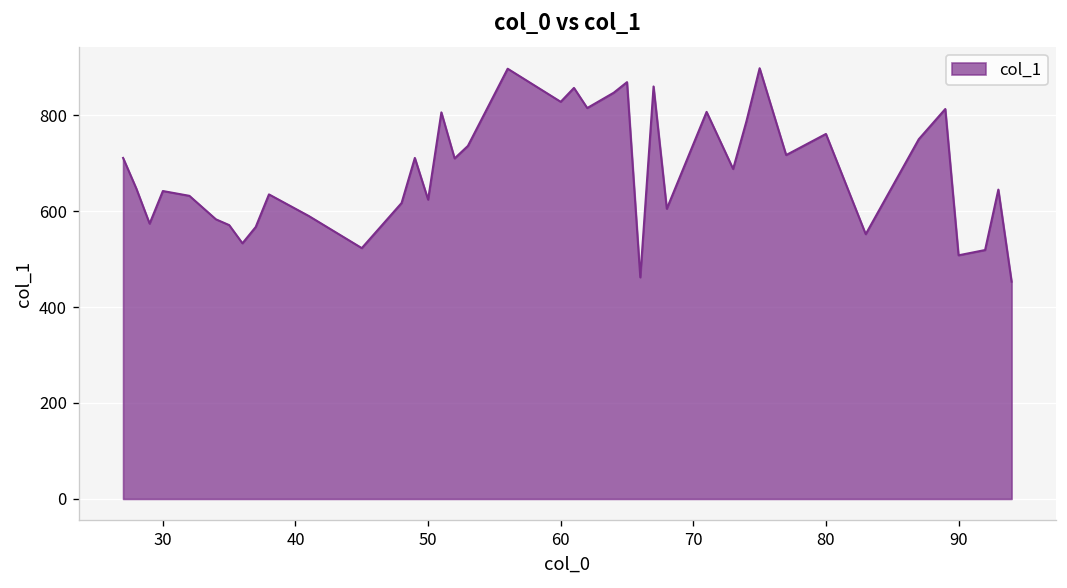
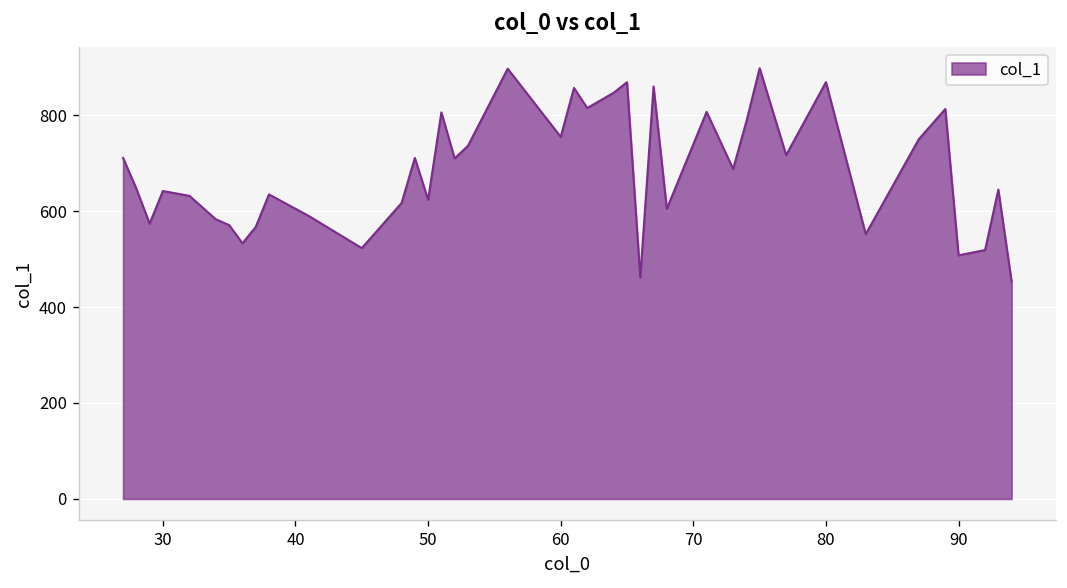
  {
    "30": 640,
    "50": 620,
-   "60": 830,
-   "80": 760,
+   "60": 760,
+   "80": 870,
    "90": 510
  }
